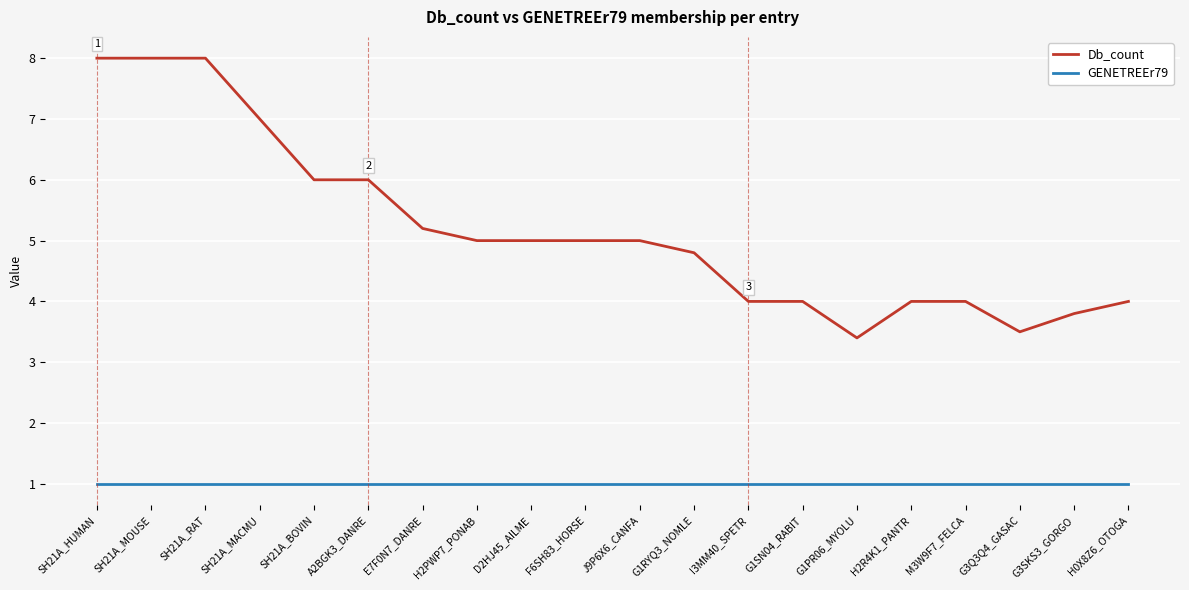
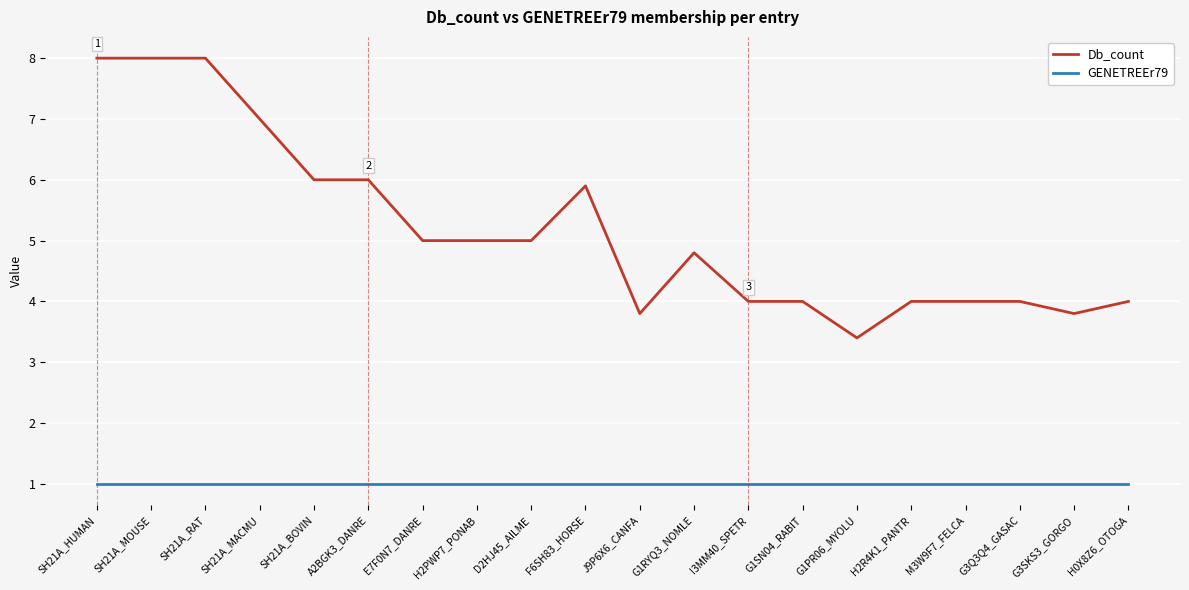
  {
    "Db_count": {
      "SH21A_MOUSE": 8.0,
      "SH21A_RAT": 8.0,
      "SH21A_MACMU": 7.0,
      "SH21A_BOVIN": 6.0,
-     "E7F0N7_DANRE": 5.2,
+     "E7F0N7_DANRE": 5.0,
      "H2PWP7_PONAB": 5.0,
      "D2HJ45_AILME": 5.0,
-     "F6SH83_HORSE": 5.0,
-     "J9P6X6_CANFA": 5.0,
+     "F6SH83_HORSE": 5.9,
+     "J9P6X6_CANFA": 3.8,
      "G1RYQ3_NOMLE": 4.8,
      "G1SN04_RABIT": 4.0,
      "G1PR06_MYOLU": 3.4,
      "H2R4K1_PANTR": 4.0,
      "M3W9F7_FELCA": 4.0,
-     "G3Q3Q4_GASAC": 3.5,
+     "G3Q3Q4_GASAC": 4.0,
      "G3SKS3_GORGO": 3.8,
      "H0X8Z6_OTOGA": 4.0
    },
    "GENETREEr79": {
      "SH21A_HUMAN": 1.0,
      "SH21A_MOUSE": 1.0,
      "SH21A_RAT": 1.0,
      "SH21A_MACMU": 1.0,
      "SH21A_BOVIN": 1.0,
      "A2BGK3_DANRE": 1.0,
      "E7F0N7_DANRE": 1.0,
      "H2PWP7_PONAB": 1.0,
      "D2HJ45_AILME": 1.0,
      "F6SH83_HORSE": 1.0,
      "J9P6X6_CANFA": 1.0,
      "G1RYQ3_NOMLE": 1.0,
      "I3MM40_SPETR": 1.0,
      "G1SN04_RABIT": 1.0,
      "G1PR06_MYOLU": 1.0,
      "H2R4K1_PANTR": 1.0,
      "M3W9F7_FELCA": 1.0,
      "G3Q3Q4_GASAC": 1.0,
      "G3SKS3_GORGO": 1.0,
      "H0X8Z6_OTOGA": 1.0
    }
  }
